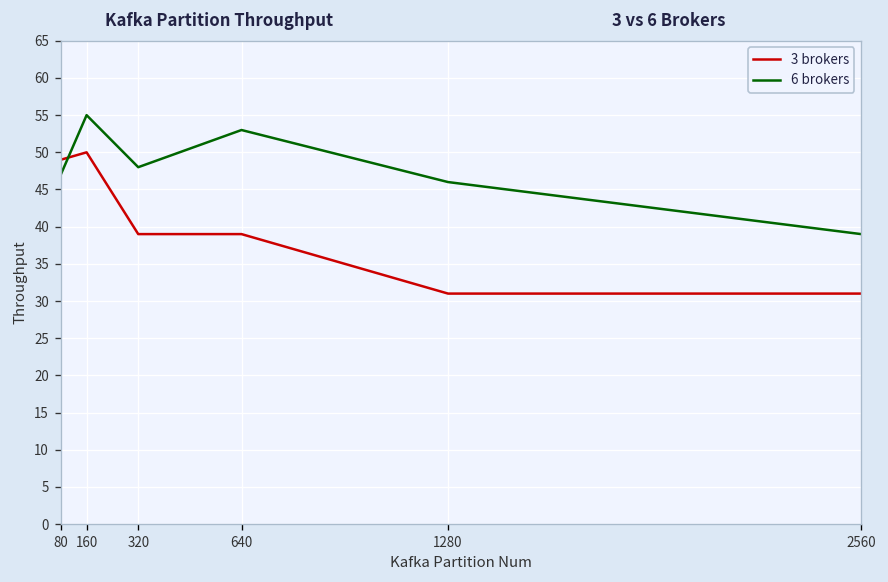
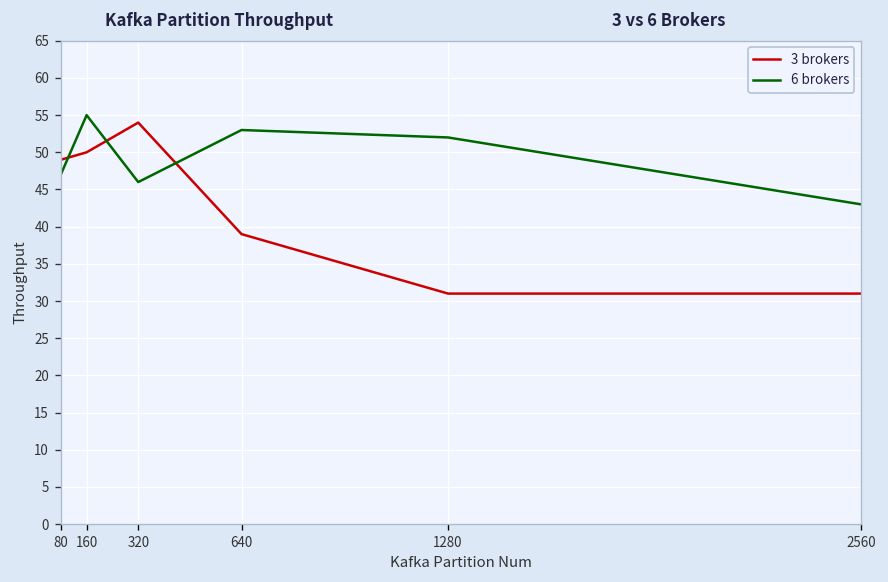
  {
    "3 brokers": {
      "80": 49,
      "160": 50,
-     "320": 39,
+     "320": 54,
      "640": 39,
      "1280": 31,
      "2560": 31
    },
    "6 brokers": {
      "80": 47,
      "160": 55,
-     "320": 48,
+     "320": 46,
      "640": 53,
-     "1280": 46,
-     "2560": 39
+     "1280": 52,
+     "2560": 43
    }
  }
